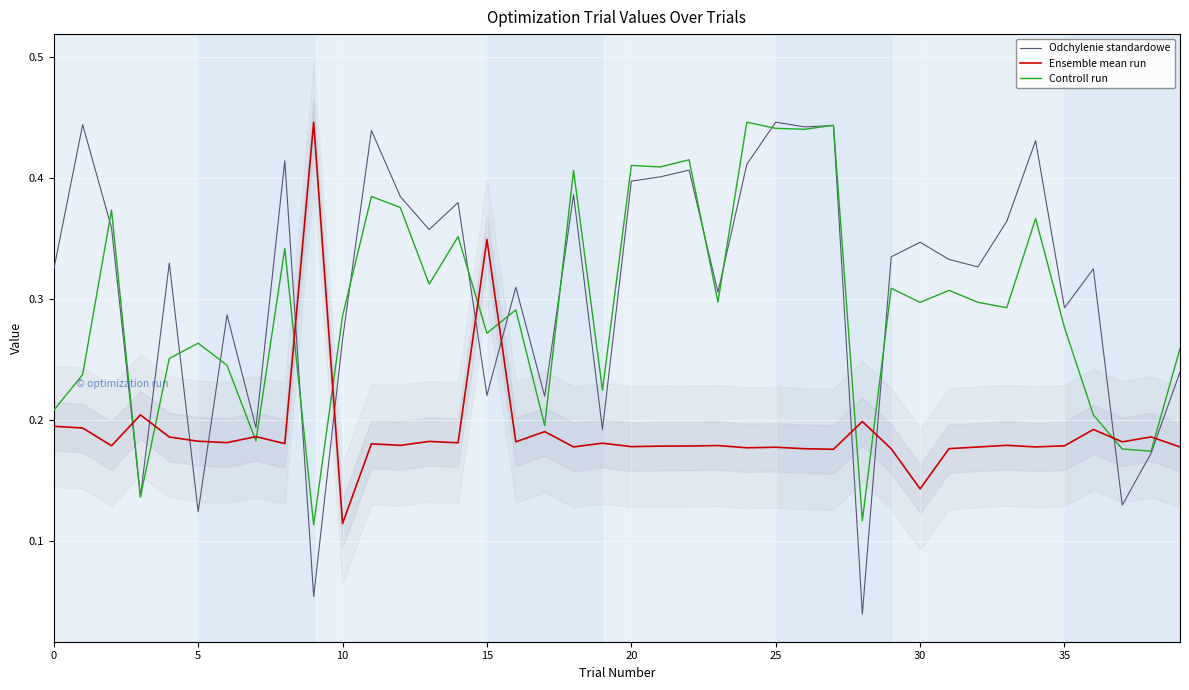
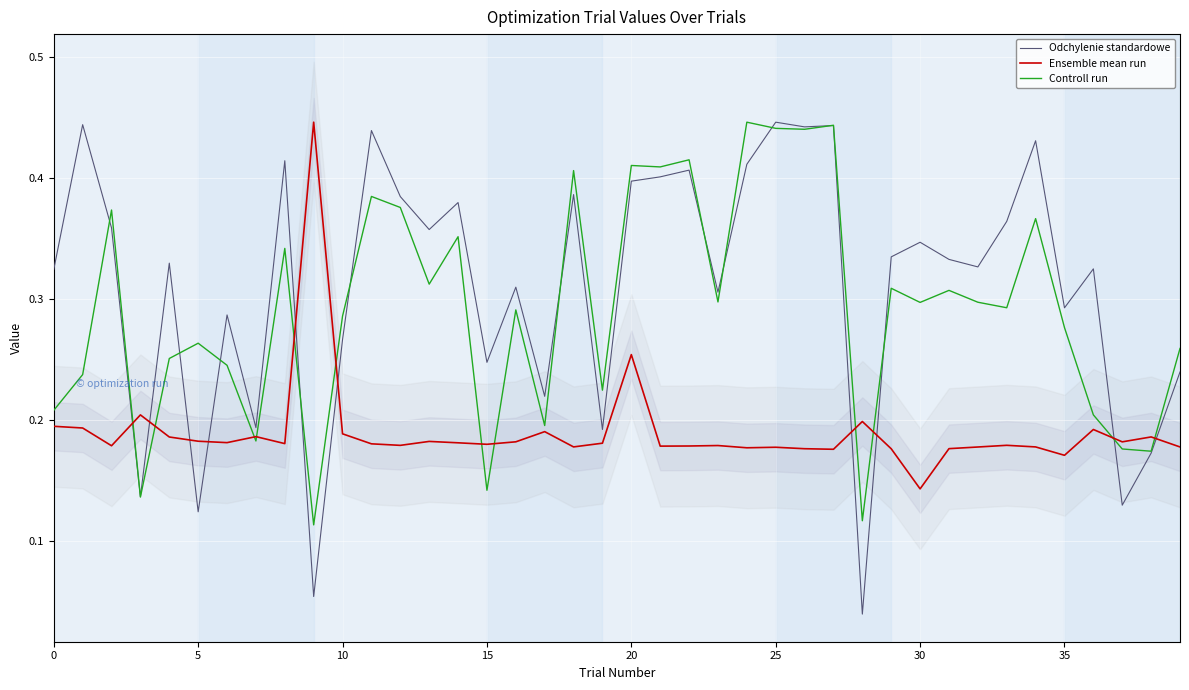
  {
    "Odchylenie standardowe": {
      "0": 0.324,
      "5": 0.124,
      "10": 0.266,
-     "15": 0.220,
+     "15": 0.248,
      "20": 0.397,
      "25": 0.446,
      "30": 0.347,
      "35": 0.293
    },
    "Ensemble mean run": {
      "0": 0.195,
      "5": 0.182,
-     "10": 0.114,
-     "15": 0.349,
-     "20": 0.178,
+     "10": 0.188,
+     "15": 0.180,
+     "20": 0.254,
      "25": 0.177,
      "30": 0.143,
-     "35": 0.179
+     "35": 0.171
    },
    "Controll run": {
      "0": 0.208,
      "5": 0.263,
      "10": 0.286,
-     "15": 0.272,
+     "15": 0.142,
      "20": 0.410,
      "25": 0.441,
      "30": 0.297,
      "35": 0.276
    }
  }
